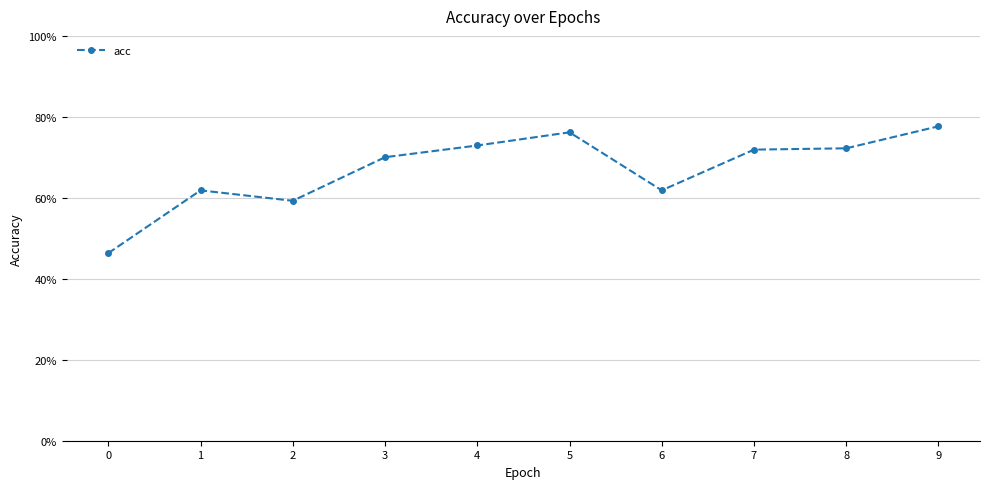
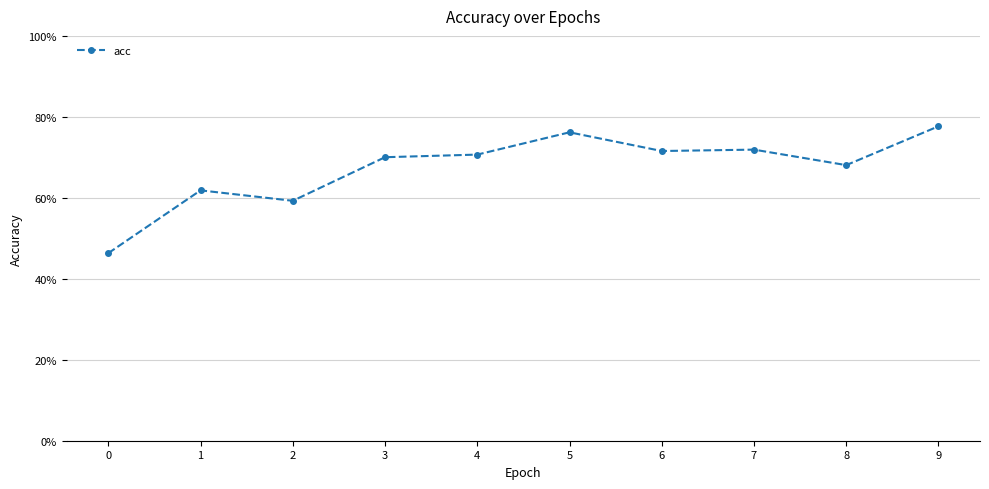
  {
    "0": "46%",
    "1": "62%",
    "2": "59%",
    "3": "70%",
-   "4": "73%",
+   "4": "71%",
    "5": "76%",
-   "6": "62%",
+   "6": "72%",
    "7": "72%",
-   "8": "72%",
+   "8": "68%",
    "9": "78%"
  }
